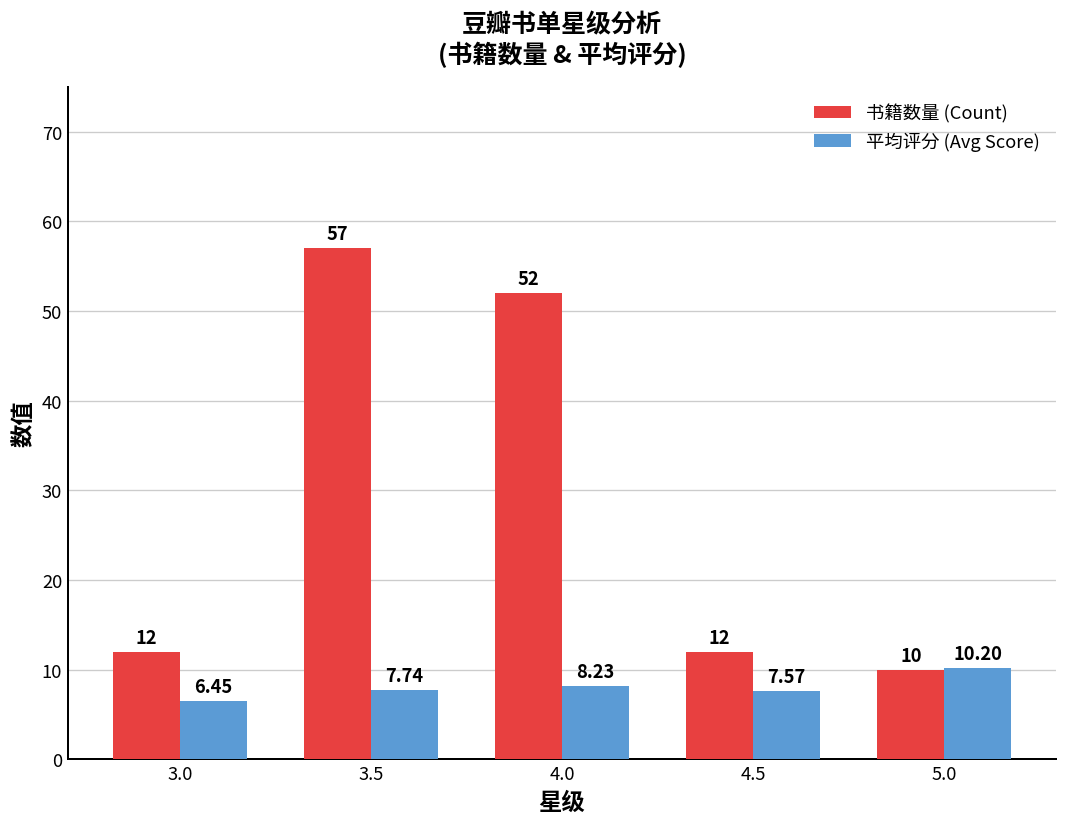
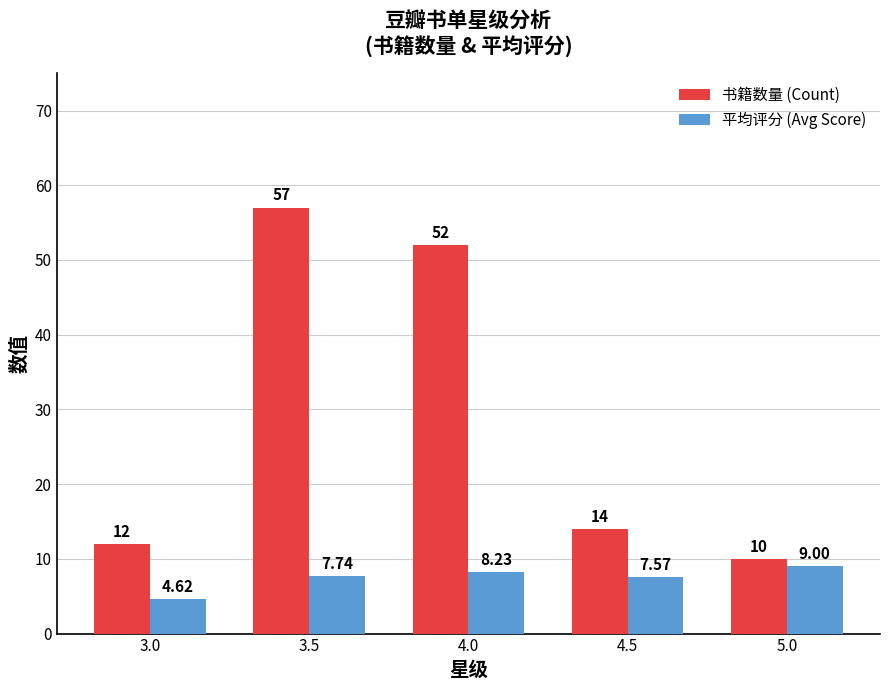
  {
    "书籍数量 (Count)": {
      "3.0": 12,
      "3.5": 57,
      "4.0": 52,
-     "4.5": 12,
+     "4.5": 14,
      "5.0": 10
    },
    "平均评分 (Avg Score)": {
-     "3.0": 6.45,
+     "3.0": 4.62,
      "3.5": 7.74,
      "4.0": 8.23,
      "4.5": 7.57,
-     "5.0": 10.20
+     "5.0": 9.00
    }
  }
